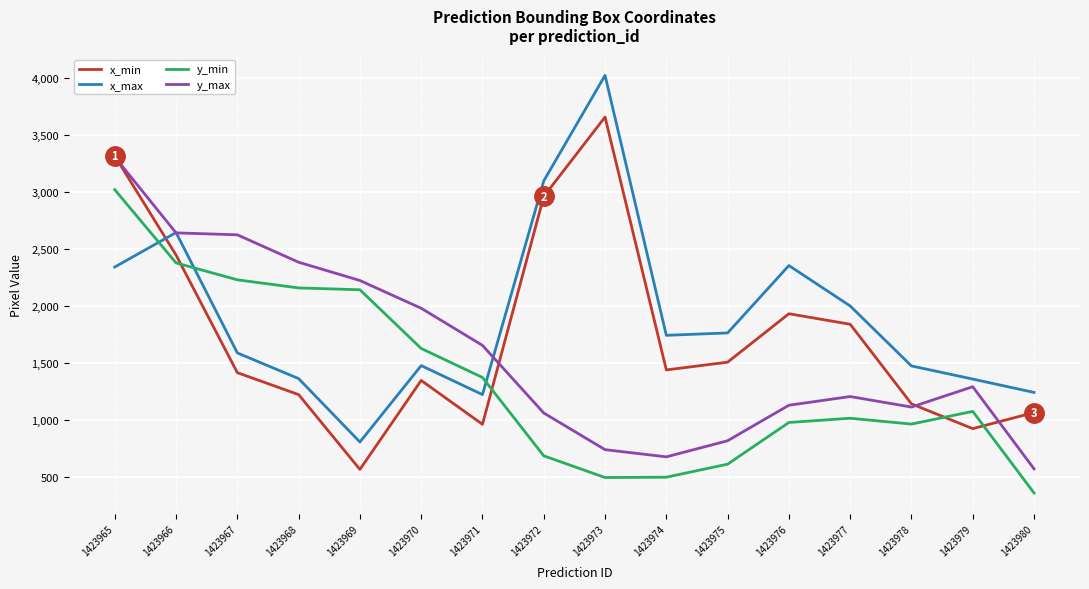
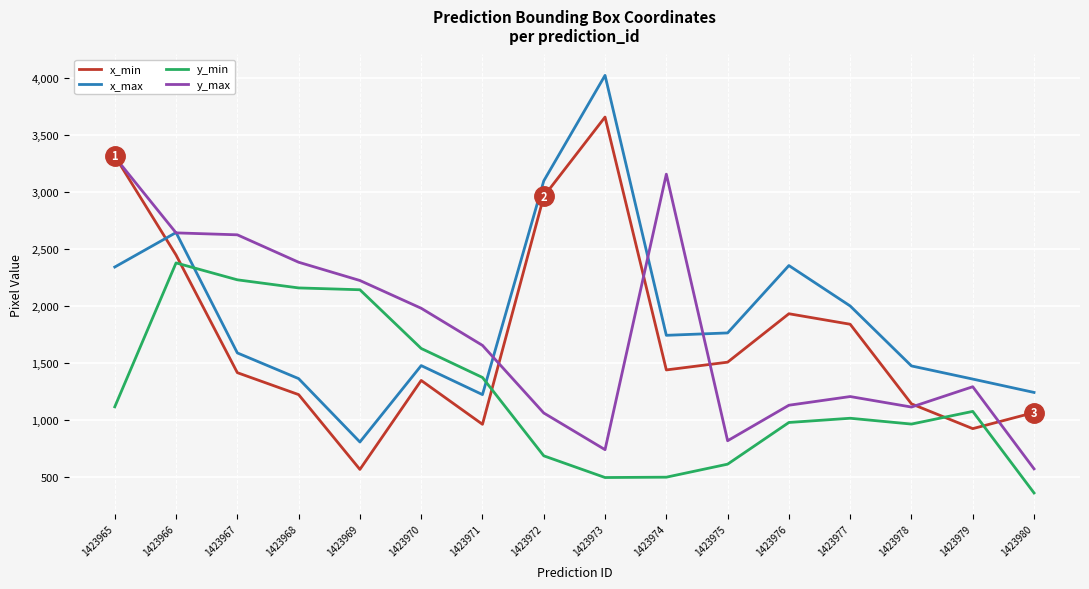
  {
    "x_max": {
      "1423965": "2,340",
      "1423967": "1,590",
      "1423968": "1,360",
      "1423969": "810",
      "1423970": "1,480",
      "1423971": "1,220",
      "1423972": "3,100",
      "1423973": "4,020",
      "1423974": "1,740",
      "1423975": "1,760",
      "1423976": "2,350",
      "1423977": "2,000",
      "1423978": "1,480",
      "1423979": "1,360",
      "1423980": "1,240"
    },
    "y_min": {
-     "1423965": "3,020",
+     "1423965": "1,120",
      "1423966": "2,380",
      "1423967": "2,230",
      "1423968": "2,160",
      "1423969": "2,140",
      "1423970": "1,630",
      "1423971": "1,370",
      "1423972": "690",
      "1423973": "500",
      "1423974": "500",
      "1423975": "620",
      "1423976": "980",
      "1423977": "1,020",
      "1423978": "970",
      "1423979": "1,080",
      "1423980": "360"
    },
    "y_max": {
      "1423967": "2,620",
      "1423968": "2,380",
      "1423969": "2,220",
      "1423970": "1,980",
      "1423971": "1,660",
      "1423972": "1,060",
      "1423973": "740",
-     "1423974": "680",
+     "1423974": "3,150",
      "1423975": "820",
      "1423976": "1,130",
      "1423977": "1,210",
      "1423978": "1,120",
      "1423979": "1,290",
      "1423980": "570"
    }
  }
